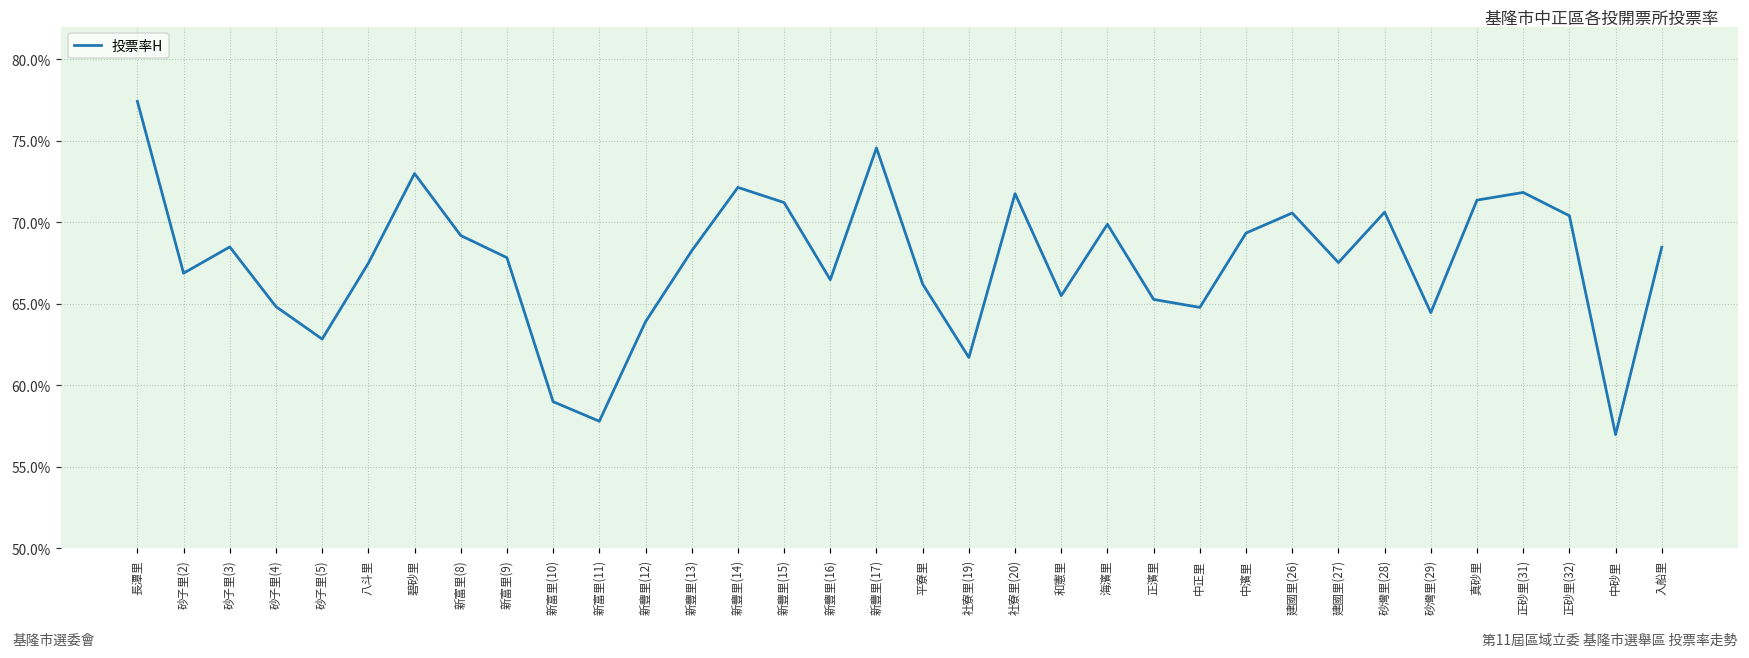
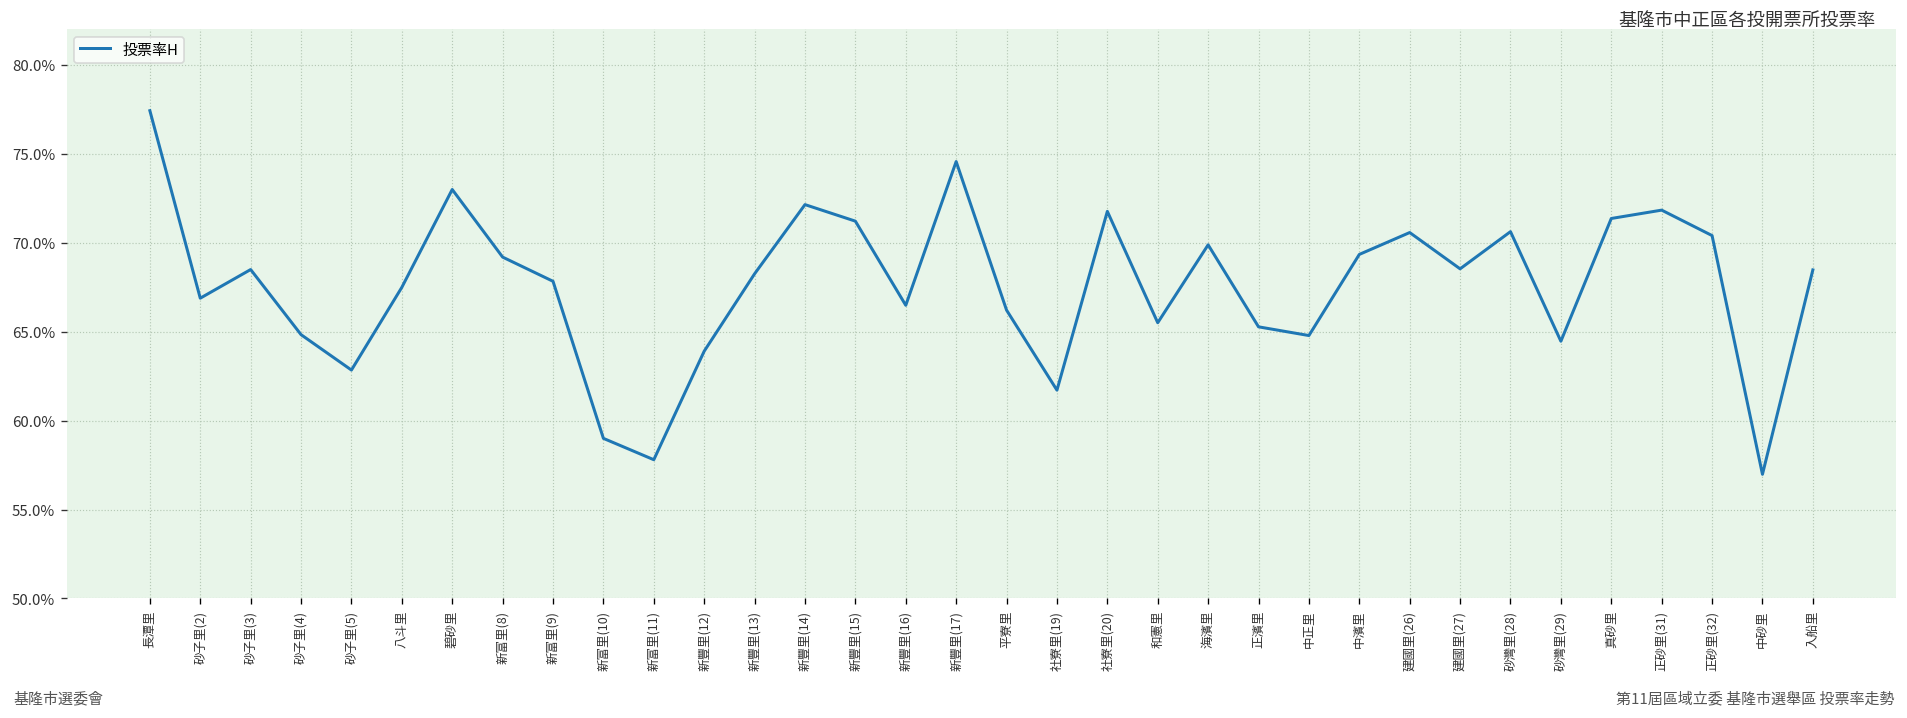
  {
    "長潭里": "77.4%",
    "砂子里(2)": "66.9%",
    "砂子里(3)": "68.5%",
    "砂子里(4)": "64.8%",
    "砂子里(5)": "62.8%",
    "八斗里": "67.5%",
    "碧砂里": "73.0%",
    "新富里(8)": "69.2%",
    "新富里(9)": "67.8%",
    "新富里(10)": "59.0%",
    "新富里(11)": "57.8%",
    "新豐里(12)": "63.9%",
    "新豐里(13)": "68.3%",
    "新豐里(14)": "72.1%",
    "新豐里(15)": "71.2%",
    "新豐里(16)": "66.5%",
    "新豐里(17)": "74.6%",
    "平寮里": "66.2%",
    "社寮里(19)": "61.7%",
    "社寮里(20)": "71.8%",
    "和憲里": "65.5%",
    "海濱里": "69.9%",
    "正濱里": "65.3%",
    "中正里": "64.8%",
    "中濱里": "69.3%",
    "建國里(26)": "70.6%",
-   "建國里(27)": "67.5%",
+   "建國里(27)": "68.5%",
    "砂灣里(28)": "70.6%",
    "砂灣里(29)": "64.5%",
    "真砂里": "71.4%",
    "正砂里(31)": "71.8%",
    "正砂里(32)": "70.4%",
    "中砂里": "57.0%",
    "入船里": "68.5%"
  }
